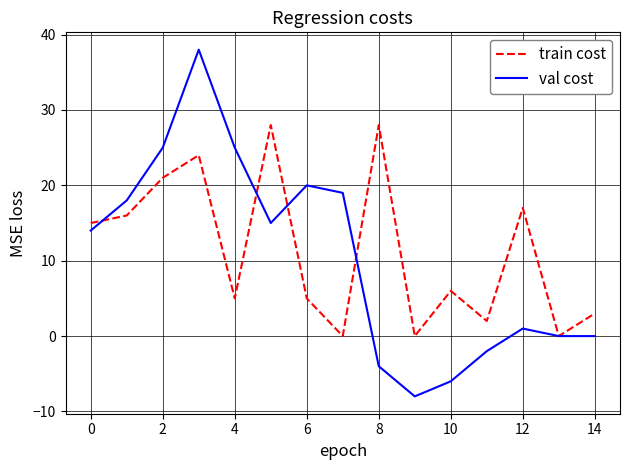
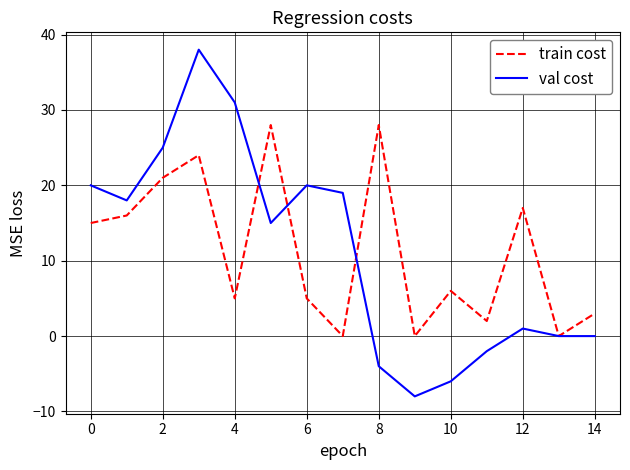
  {
    "train cost": {
      "0": 15,
      "2": 21,
      "4": 5,
      "6": 5,
      "8": 28,
      "10": 6,
      "12": 17,
      "14": 3
    },
    "val cost": {
-     "0": 14,
+     "0": 20,
      "2": 25,
-     "4": 25,
+     "4": 31,
      "6": 20,
      "8": -4,
      "10": -6,
      "12": 1,
      "14": 0
    }
  }
